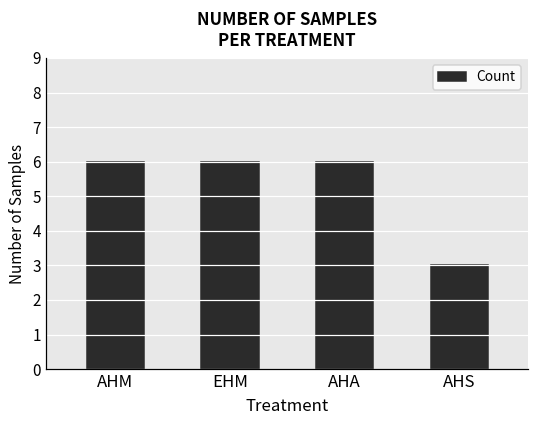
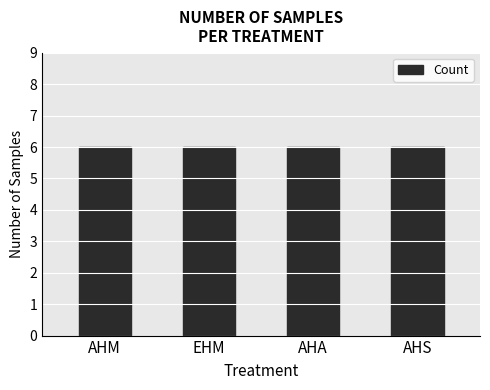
  {
    "AHM": 6,
    "EHM": 6,
    "AHA": 6,
-   "AHS": 3
+   "AHS": 6
  }
